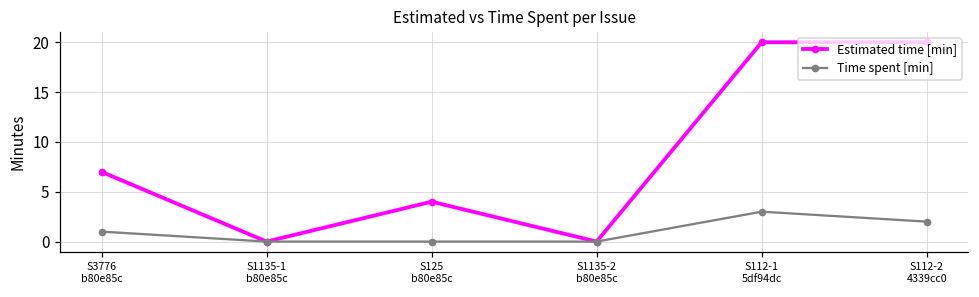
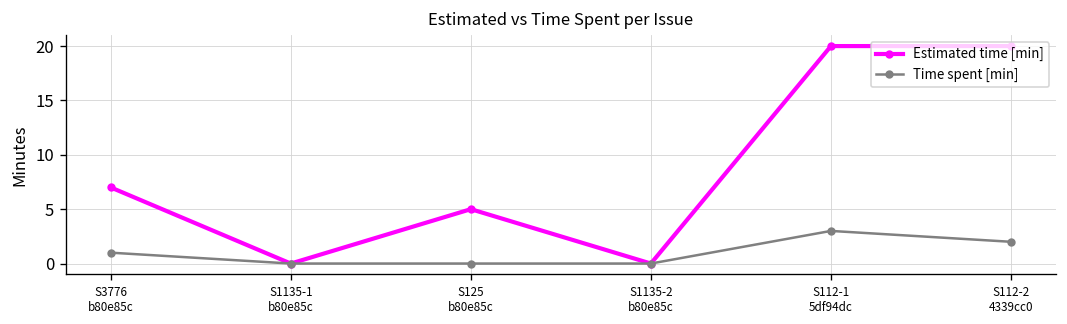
  {
    "Estimated time [min]": {
      "S3776 b80e85c": 7,
-     "S125 b80e85c": 4,
+     "S125 b80e85c": 5,
      "S112-1 5df94dc": 20
    },
    "Time spent [min]": {
      "S3776 b80e85c": 1,
      "S125 b80e85c": 0,
      "S112-1 5df94dc": 3,
      "S112-2 4339cc0": 2
    }
  }
